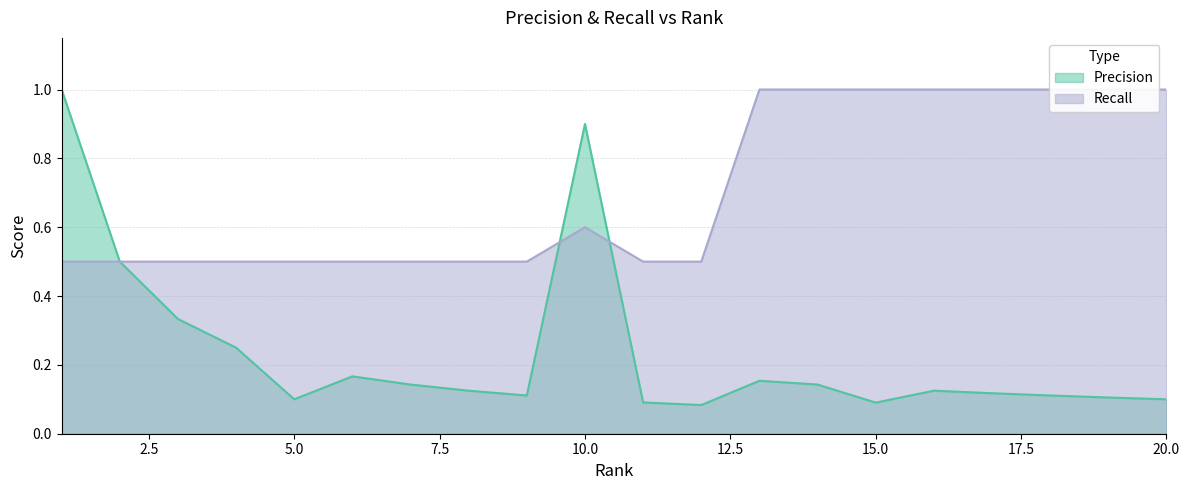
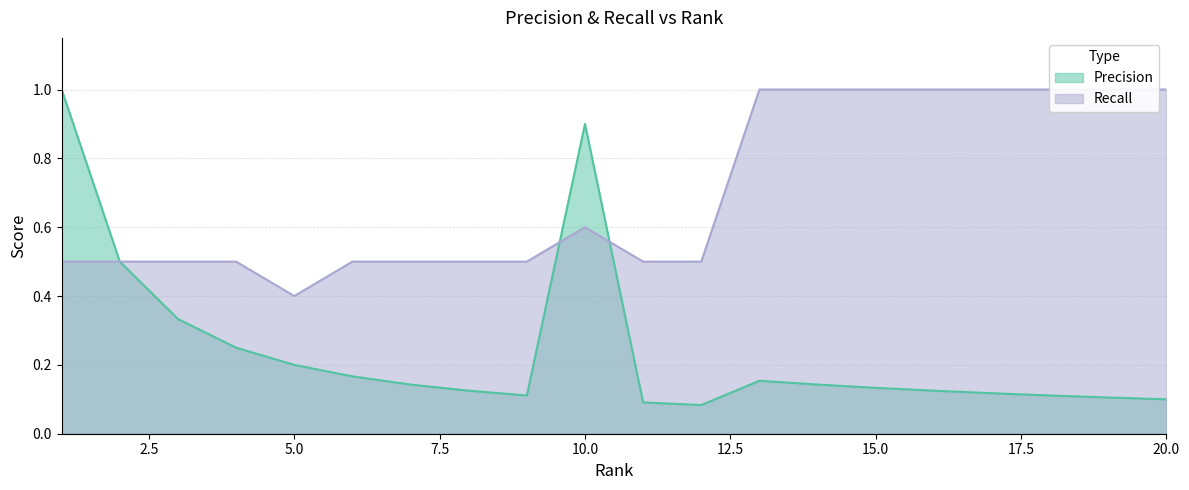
  {
    "Precision": {
-     "5.0": 0.1,
+     "5.0": 0.2,
      "10.0": 0.90,
-     "15.0": 0.09,
+     "15.0": 0.13,
      "20.0": 0.10
    },
    "Recall": {
-     "5.0": 0.5,
+     "5.0": 0.4,
      "10.0": 0.6,
      "15.0": 1.0,
      "20.0": 1.0
    }
  }
